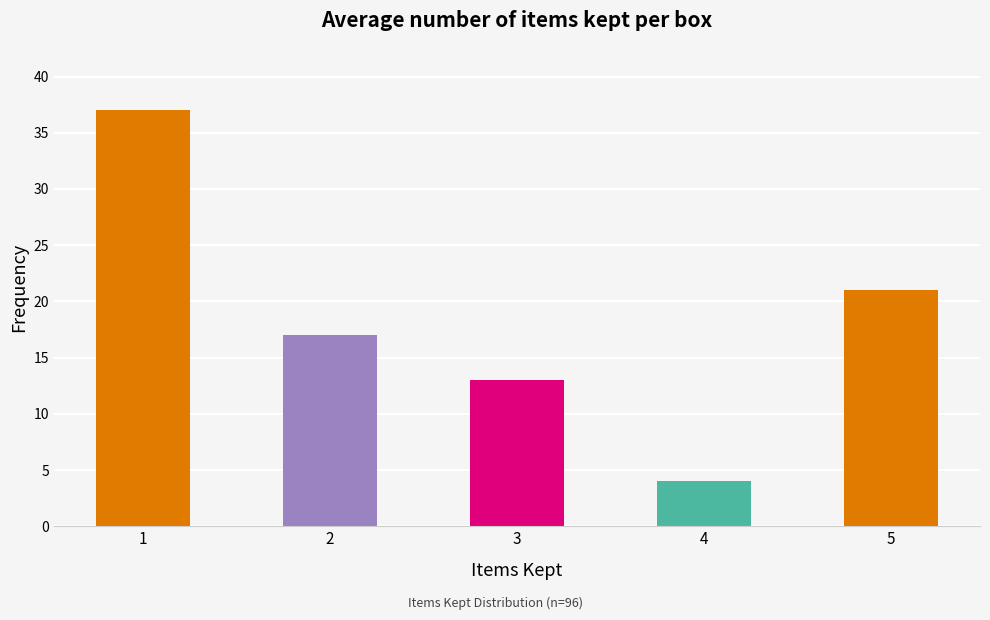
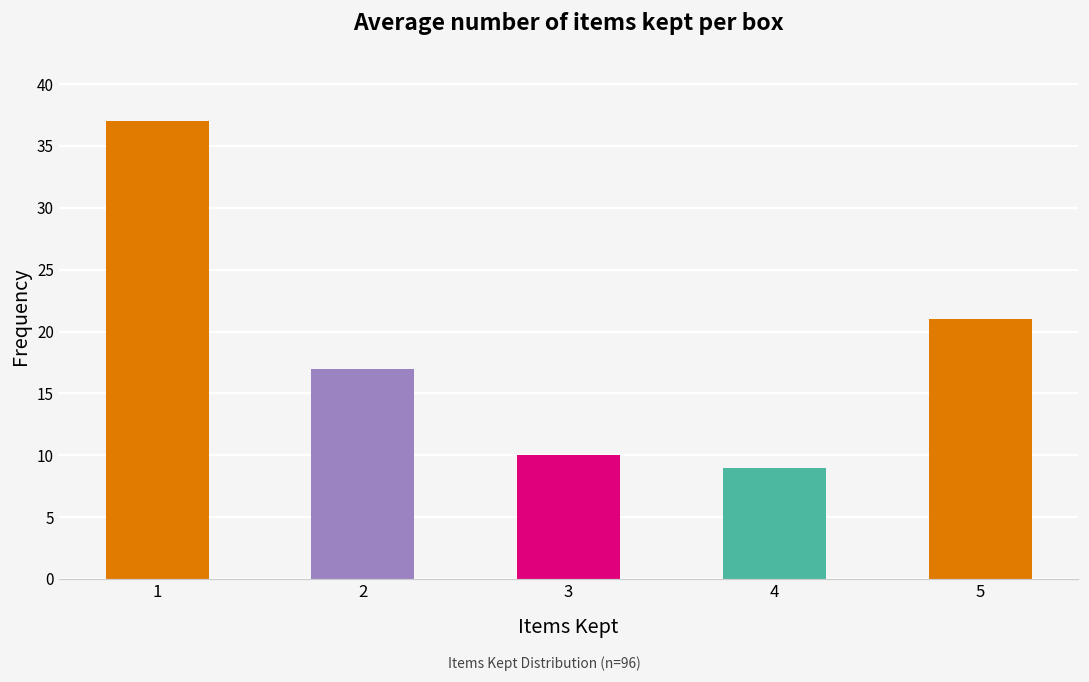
  {
    "1": 37,
    "2": 17,
-   "3": 13,
-   "4": 4,
+   "3": 10,
+   "4": 9,
    "5": 21
  }
